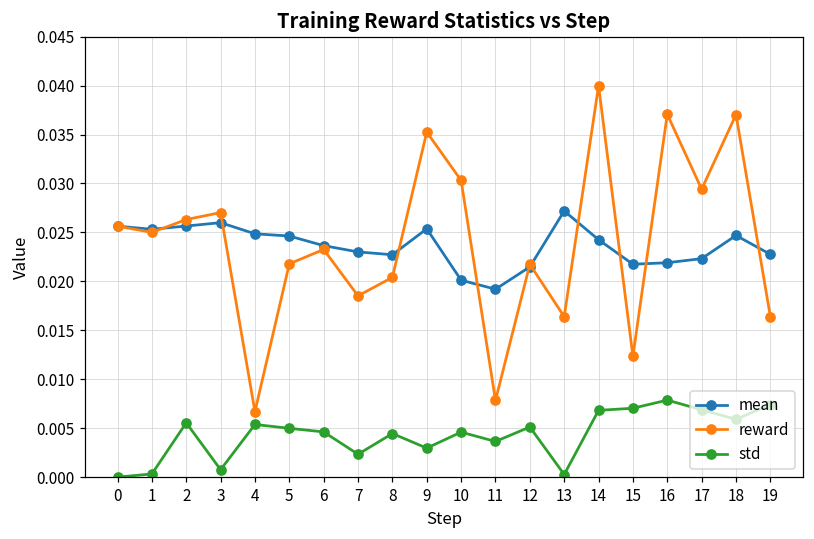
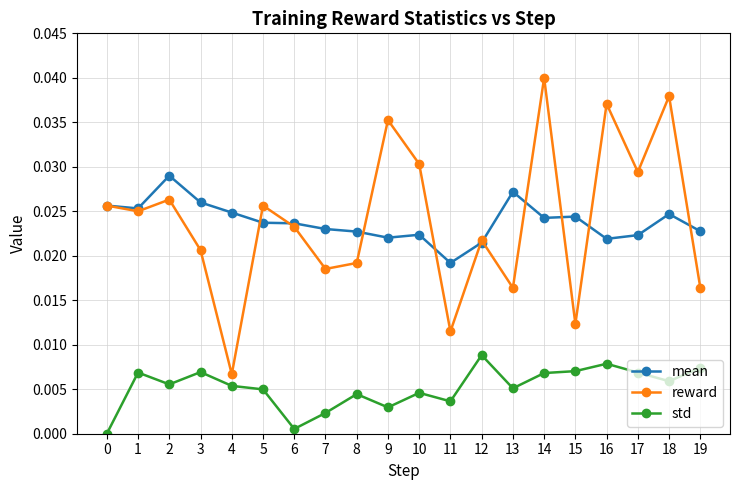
  {
    "mean": {
      "1": 0.025,
-     "2": 0.026,
+     "2": 0.029,
      "3": 0.026,
      "4": 0.025,
-     "5": 0.025,
+     "5": 0.024,
      "6": 0.024,
      "7": 0.023,
      "8": 0.023,
-     "9": 0.025,
-     "10": 0.020,
+     "9": 0.022,
+     "10": 0.022,
      "11": 0.019,
      "13": 0.027,
      "14": 0.024,
-     "15": 0.022,
+     "15": 0.024,
      "16": 0.022,
      "17": 0.022,
      "18": 0.025,
      "19": 0.023
    },
    "reward": {
      "1": 0.025,
      "2": 0.026,
-     "3": 0.027,
+     "3": 0.021,
      "4": 0.007,
-     "5": 0.022,
+     "5": 0.026,
      "6": 0.023,
      "7": 0.019,
-     "8": 0.020,
+     "8": 0.019,
      "9": 0.035,
      "10": 0.030,
-     "11": 0.008,
+     "11": 0.011,
      "13": 0.016,
      "14": 0.040,
      "15": 0.012,
      "16": 0.037,
      "17": 0.029,
-     "18": 0.037,
+     "18": 0.038,
      "19": 0.016
    },
    "std": {
      "0": 0.000,
-     "1": 0.000,
+     "1": 0.007,
      "2": 0.006,
-     "3": 0.001,
+     "3": 0.007,
      "4": 0.005,
      "5": 0.005,
-     "6": 0.005,
+     "6": 0.001,
      "7": 0.002,
      "8": 0.004,
      "9": 0.003,
      "10": 0.005,
      "11": 0.004,
-     "12": 0.005,
-     "13": 0.000,
+     "12": 0.009,
+     "13": 0.005,
      "14": 0.007,
      "15": 0.007,
      "16": 0.008
    }
  }
